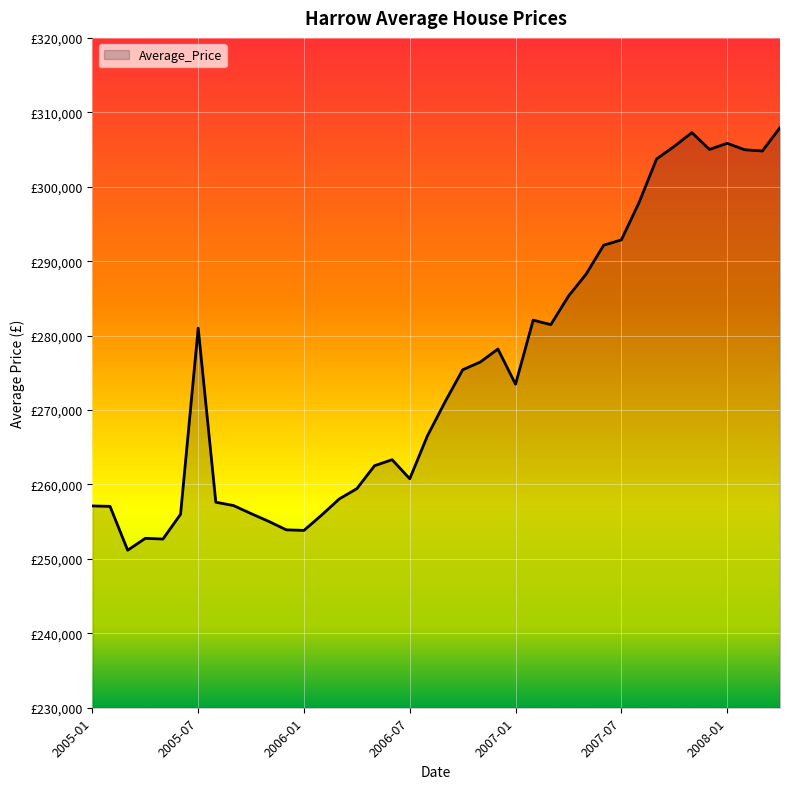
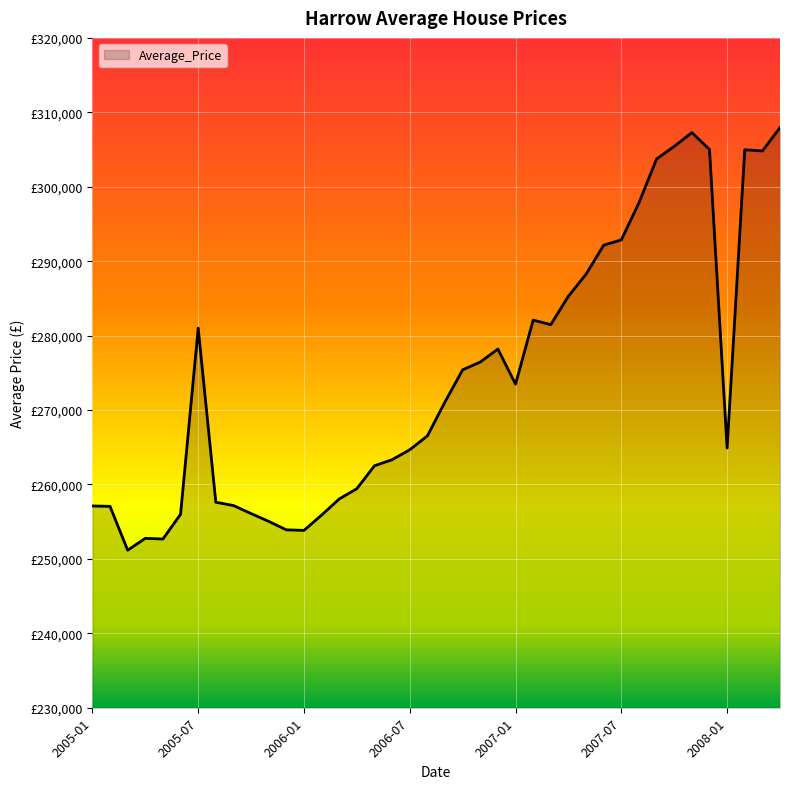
  {
    "2005-01": "£257,000",
    "2005-07": "£281,000",
    "2006-01": "£254,000",
-   "2006-07": "£261,000",
+   "2006-07": "£265,000",
    "2007-01": "£273,000",
    "2007-07": "£293,000",
-   "2008-01": "£306,000"
+   "2008-01": "£265,000"
  }
